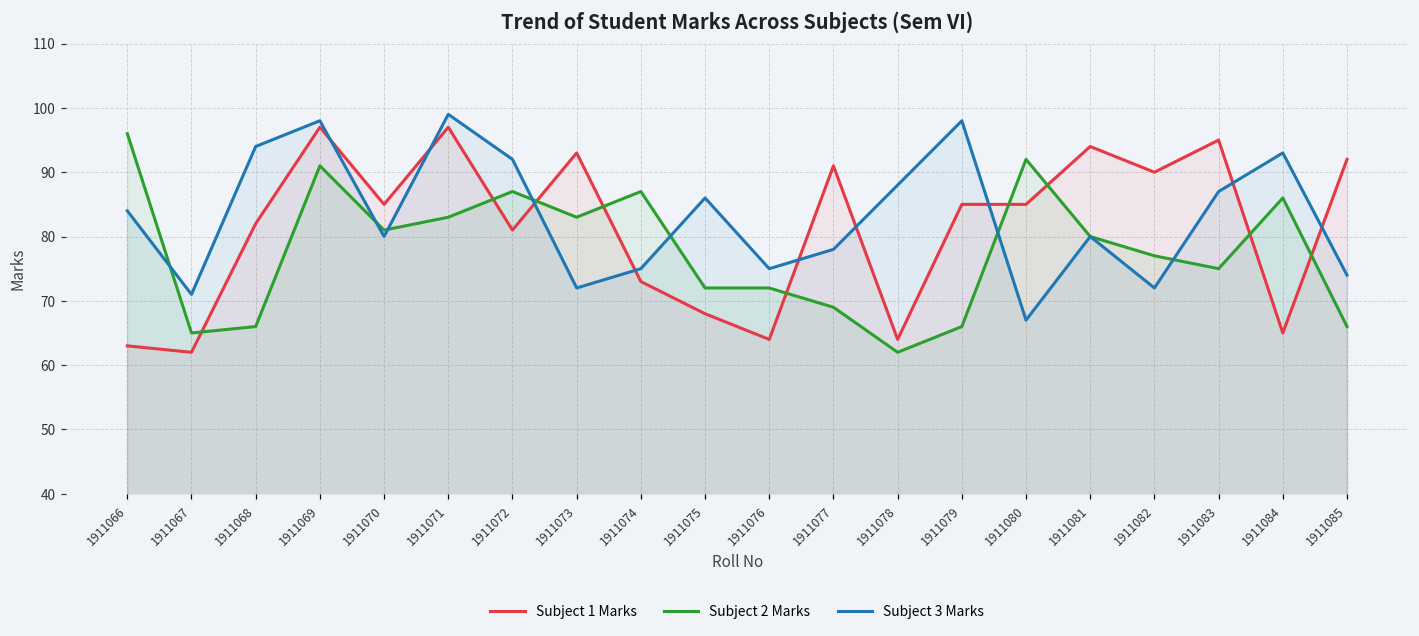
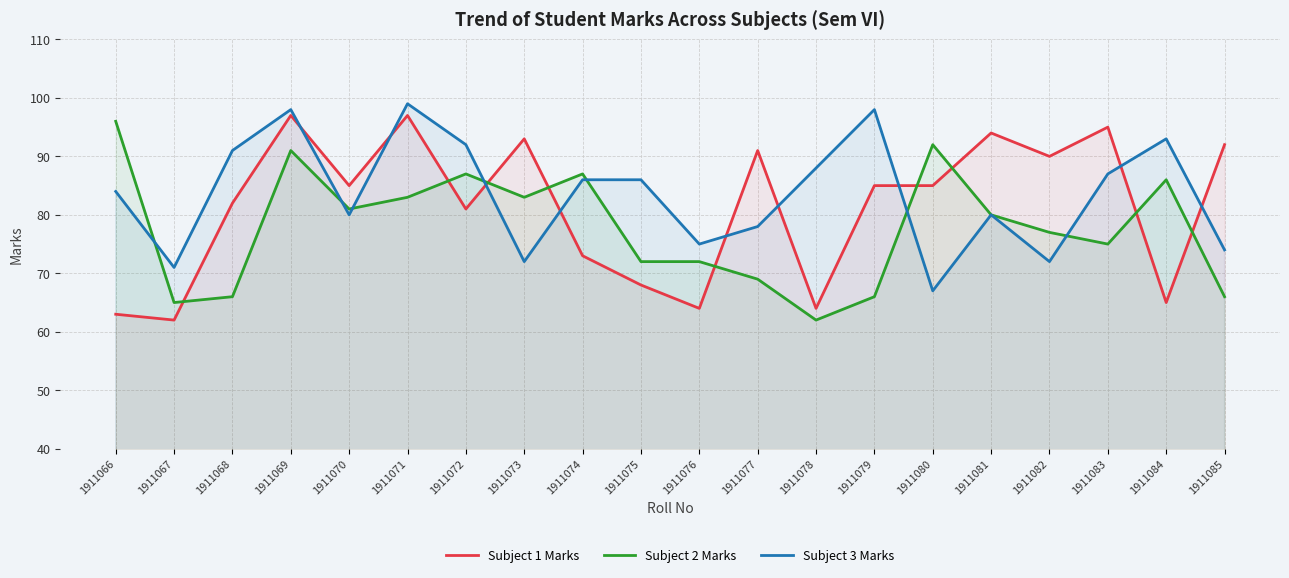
  {
    "Subject 1 Marks": {
      "1911066": 63,
      "1911067": 62,
      "1911068": 82,
      "1911069": 97,
      "1911070": 85,
      "1911071": 97,
      "1911072": 81,
      "1911073": 93,
      "1911074": 73,
      "1911075": 68,
      "1911076": 64,
      "1911077": 91,
      "1911078": 64,
      "1911079": 85,
      "1911080": 85,
      "1911081": 94,
      "1911082": 90,
      "1911083": 95,
      "1911084": 65,
      "1911085": 92
    },
    "Subject 2 Marks": {
      "1911066": 96,
      "1911067": 65,
      "1911068": 66,
      "1911069": 91,
      "1911070": 81,
      "1911071": 83,
      "1911072": 87,
      "1911073": 83,
      "1911074": 87,
      "1911075": 72,
      "1911076": 72,
      "1911077": 69,
      "1911078": 62,
      "1911079": 66,
      "1911080": 92,
      "1911082": 77,
      "1911083": 75,
      "1911084": 86,
      "1911085": 66
    },
    "Subject 3 Marks": {
      "1911066": 84,
      "1911067": 71,
-     "1911068": 94,
+     "1911068": 91,
      "1911069": 98,
      "1911070": 80,
      "1911071": 99,
      "1911072": 92,
      "1911073": 72,
-     "1911074": 75,
+     "1911074": 86,
      "1911075": 86,
      "1911076": 75,
      "1911077": 78,
      "1911078": 88,
      "1911079": 98,
      "1911080": 67,
      "1911082": 72,
      "1911083": 87,
      "1911084": 93,
      "1911085": 74
    }
  }
